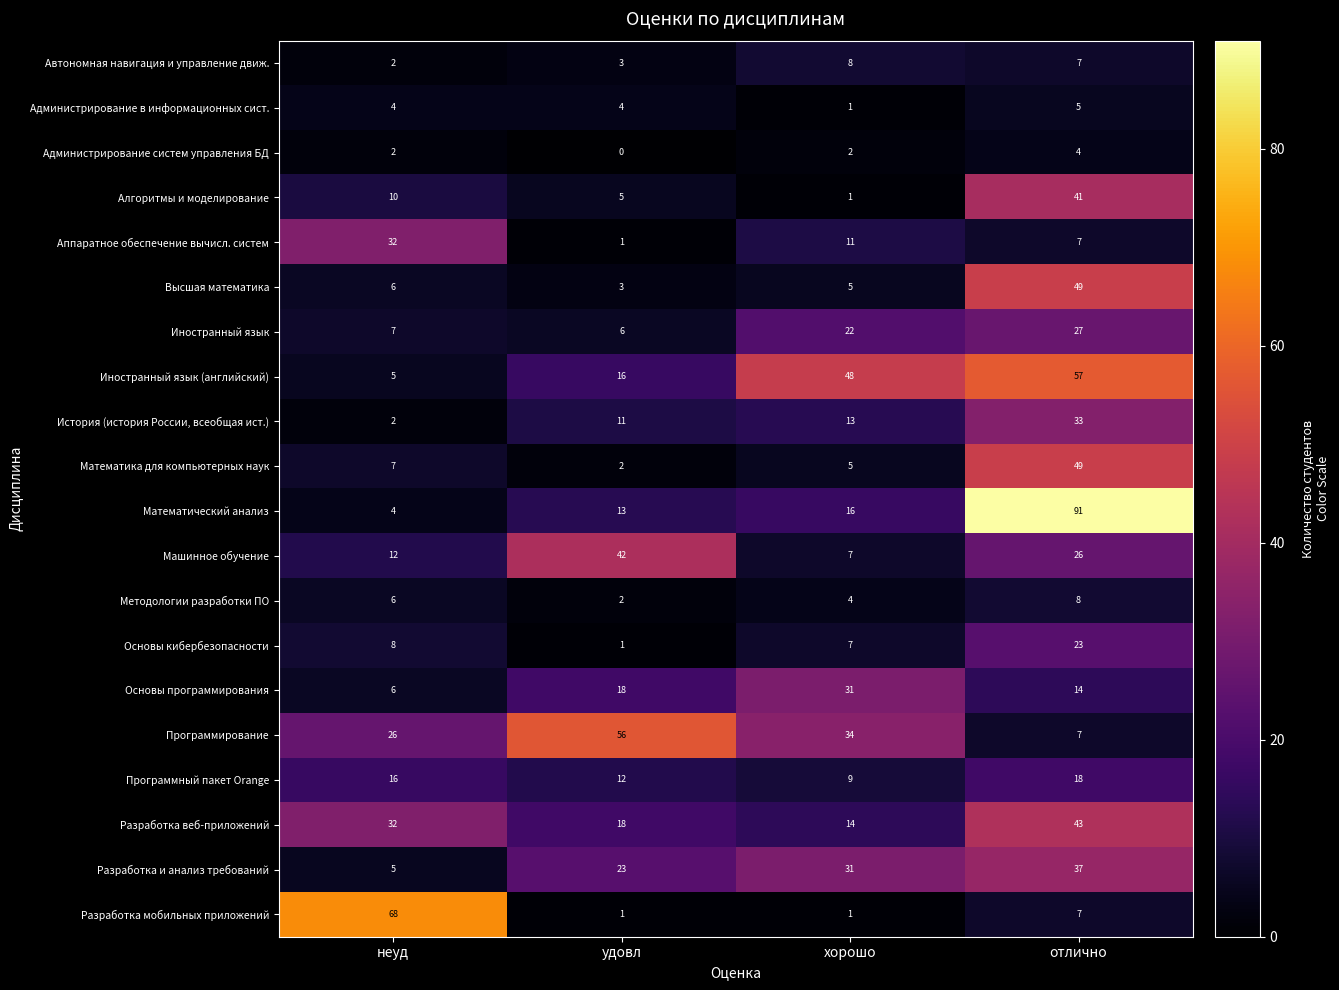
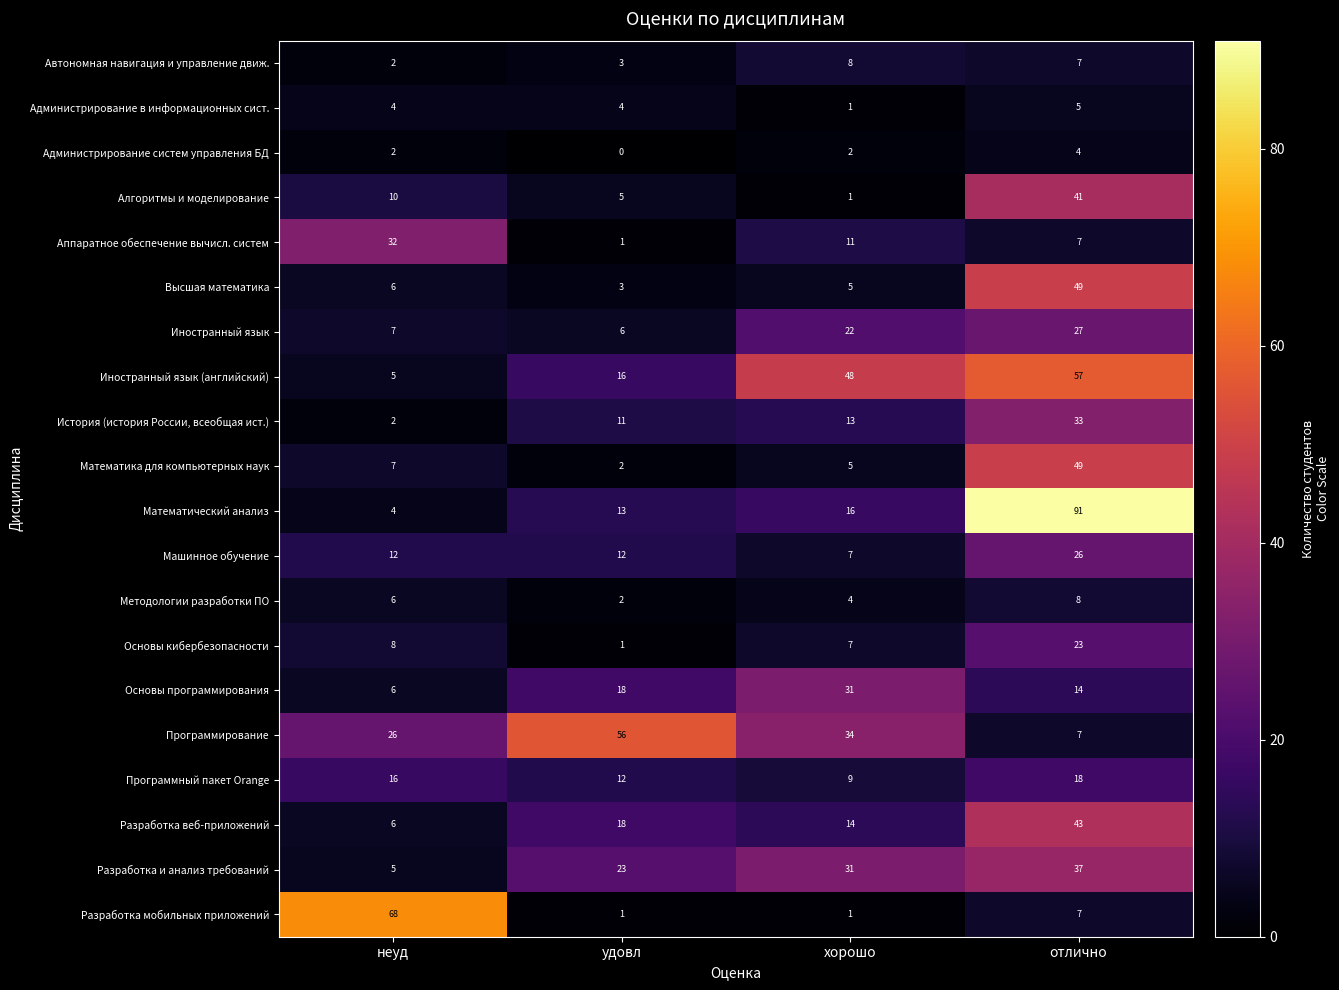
  {
    "Автономная навигация и управление движ.": {
      "неуд": 2,
      "удовл": 3,
      "хорошо": 8,
      "отлично": 7
    },
    "Администрирование в информационных сист.": {
      "неуд": 4,
      "удовл": 4,
      "хорошо": 1,
      "отлично": 5
    },
    "Администрирование систем управления БД": {
      "неуд": 2,
      "удовл": 0,
      "хорошо": 2,
      "отлично": 4
    },
    "Алгоритмы и моделирование": {
      "неуд": 10,
      "удовл": 5,
      "хорошо": 1,
      "отлично": 41
    },
    "Аппаратное обеспечение вычисл. систем": {
      "неуд": 32,
      "удовл": 1,
      "хорошо": 11,
      "отлично": 7
    },
    "Высшая математика": {
      "неуд": 6,
      "удовл": 3,
      "хорошо": 5,
      "отлично": 49
    },
    "Иностранный язык": {
      "неуд": 7,
      "удовл": 6,
      "хорошо": 22,
      "отлично": 27
    },
    "Иностранный язык (английский)": {
      "неуд": 5,
      "удовл": 16,
      "хорошо": 48,
      "отлично": 57
    },
    "История (история России, всеобщая ист.)": {
      "неуд": 2,
      "удовл": 11,
      "хорошо": 13,
      "отлично": 33
    },
    "Математика для компьютерных наук": {
      "неуд": 7,
      "удовл": 2,
      "хорошо": 5,
      "отлично": 49
    },
    "Математический анализ": {
      "неуд": 4,
      "удовл": 13,
      "хорошо": 16,
      "отлично": 91
    },
    "Машинное обучение": {
      "неуд": 12,
-     "удовл": 42,
+     "удовл": 12,
      "хорошо": 7,
      "отлично": 26
    },
    "Методологии разработки ПО": {
      "неуд": 6,
      "удовл": 2,
      "хорошо": 4,
      "отлично": 8
    },
    "Основы кибербезопасности": {
      "неуд": 8,
      "удовл": 1,
      "хорошо": 7,
      "отлично": 23
    },
    "Основы программирования": {
      "неуд": 6,
      "удовл": 18,
      "хорошо": 31,
      "отлично": 14
    },
    "Программирование": {
      "неуд": 26,
      "удовл": 56,
      "хорошо": 34,
      "отлично": 7
    },
    "Программный пакет Orange": {
      "неуд": 16,
      "удовл": 12,
      "хорошо": 9,
      "отлично": 18
    },
    "Разработка веб-приложений": {
-     "неуд": 32,
+     "неуд": 6,
      "удовл": 18,
      "хорошо": 14,
      "отлично": 43
    },
    "Разработка и анализ требований": {
      "неуд": 5,
      "удовл": 23,
      "хорошо": 31,
      "отлично": 37
    },
    "Разработка мобильных приложений": {
      "неуд": 68,
      "удовл": 1,
      "хорошо": 1,
      "отлично": 7
    }
  }
